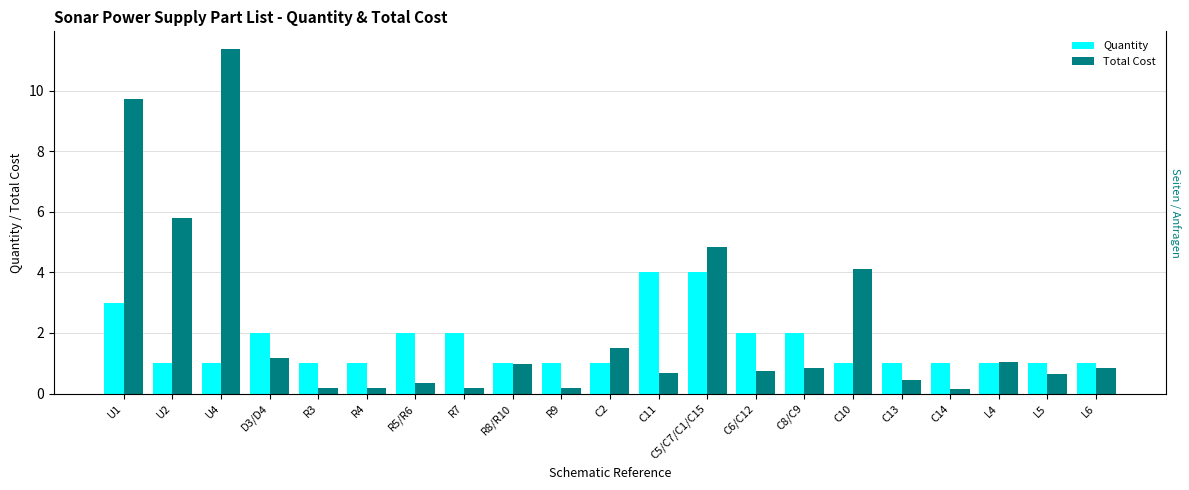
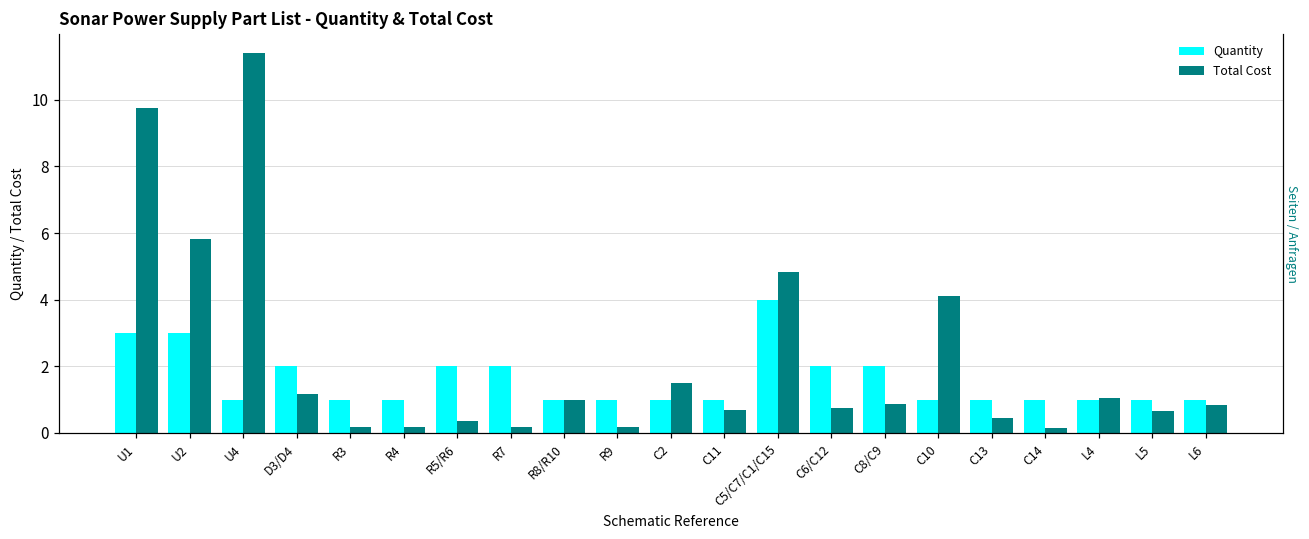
  {
    "Quantity": {
      "U1": 3,
-     "U2": 1,
+     "U2": 3,
      "U4": 1,
      "D3/D4": 2,
      "R3": 1,
      "R4": 1,
      "R5/R6": 2,
      "R7": 2,
      "R8/R10": 1,
      "R9": 1,
      "C2": 1,
-     "C11": 4,
+     "C11": 1,
      "C5/C7/C1/C15": 4,
      "C6/C12": 2,
      "C8/C9": 2,
      "C10": 1,
      "C13": 1,
      "C14": 1,
      "L4": 1,
      "L5": 1,
      "L6": 1
    },
    "Total Cost": {
      "U1": 9.7,
      "U2": 5.8,
      "U4": 11.4,
      "D3/D4": 1.2,
      "R3": 0.2,
      "R4": 0.2,
      "R5/R6": 0.4,
      "R7": 0.2,
      "R8/R10": 1,
      "R9": 0.2,
      "C2": 1.5,
      "C11": 0.7,
      "C5/C7/C1/C15": 4.8,
      "C6/C12": 0.8,
      "C8/C9": 0.9,
      "C10": 4.1,
      "C13": 0.5,
      "C14": 0.1,
      "L4": 1,
      "L5": 0.7,
      "L6": 0.9
    }
  }
